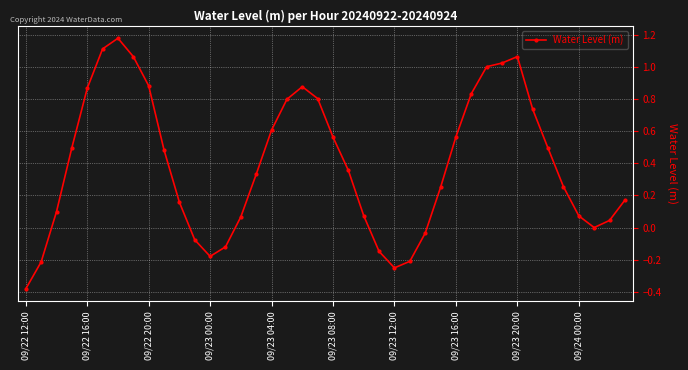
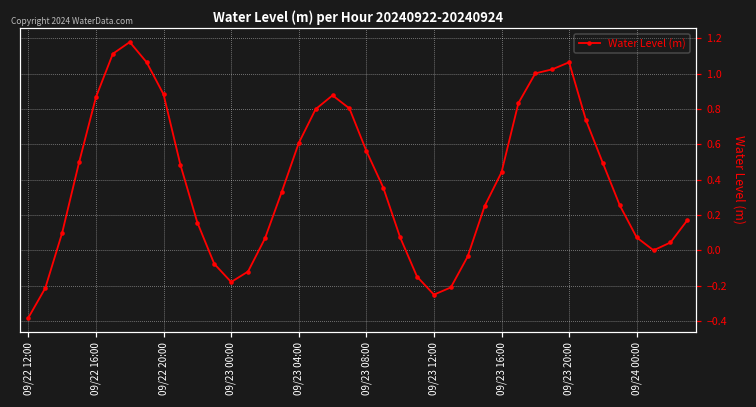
  {
    "09/22 12:00": -0.38,
    "09/22 16:00": 0.87,
    "09/22 20:00": 0.88,
    "09/23 00:00": -0.18,
    "09/23 04:00": 0.61,
    "09/23 08:00": 0.56,
    "09/23 12:00": -0.25,
-   "09/23 16:00": 0.57,
+   "09/23 16:00": 0.44,
    "09/23 20:00": 1.07,
    "09/24 00:00": 0.07
  }
